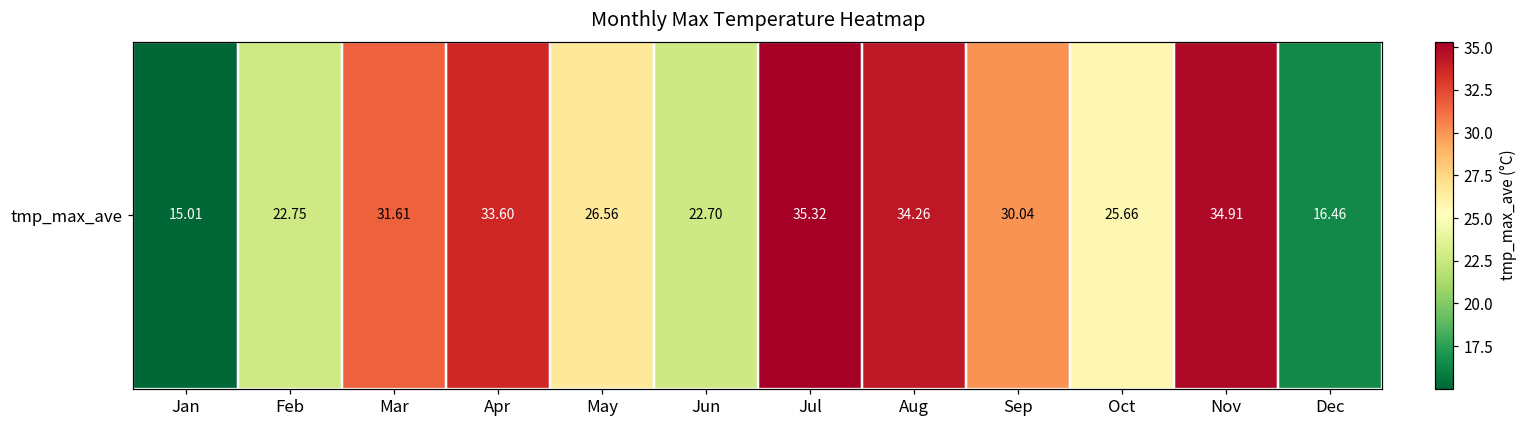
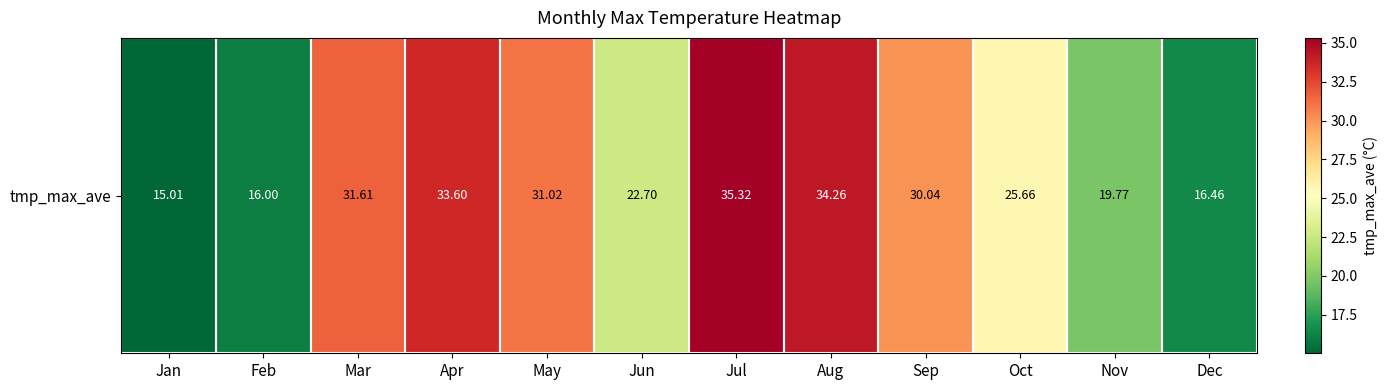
  {
    "tmp_max_ave": {
      "Jan": 15.01,
-     "Feb": 22.75,
+     "Feb": 16.00,
      "Mar": 31.61,
      "Apr": 33.60,
-     "May": 26.56,
+     "May": 31.02,
      "Jun": 22.70,
      "Jul": 35.32,
      "Aug": 34.26,
      "Sep": 30.04,
      "Oct": 25.66,
-     "Nov": 34.91,
+     "Nov": 19.77,
      "Dec": 16.46
    }
  }
